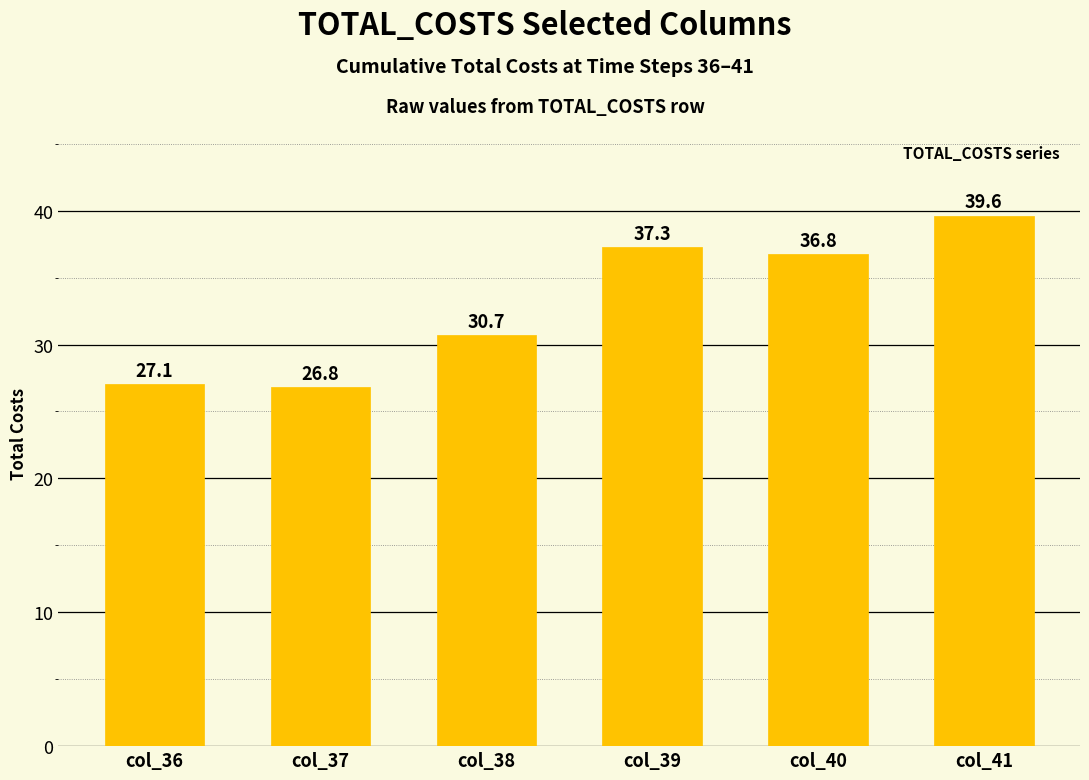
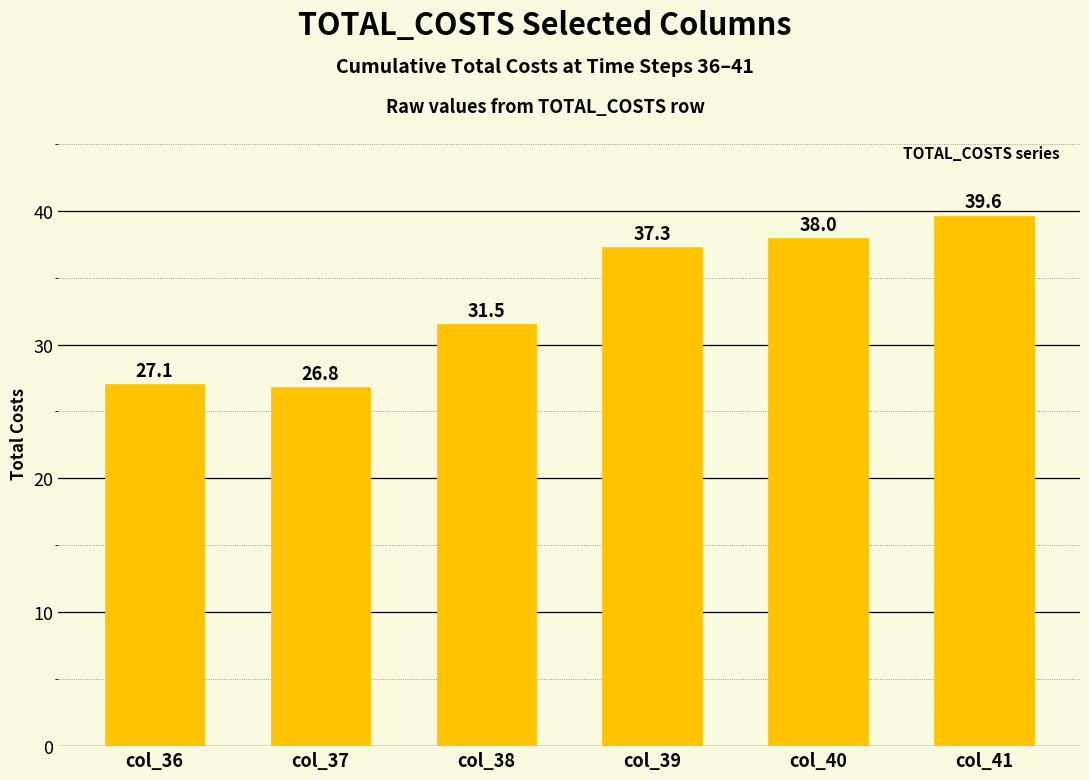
  {
    "col_36": 27.1,
    "col_37": 26.8,
-   "col_38": 30.7,
+   "col_38": 31.5,
    "col_39": 37.3,
-   "col_40": 36.8,
+   "col_40": 38.0,
    "col_41": 39.6
  }
